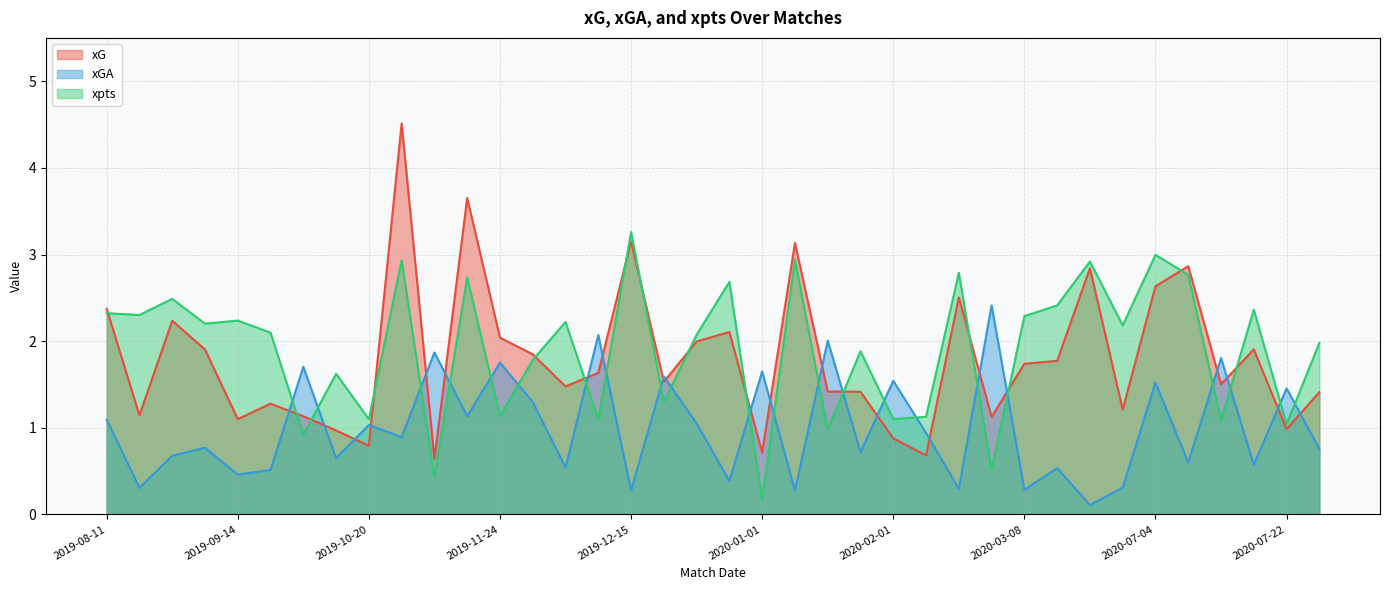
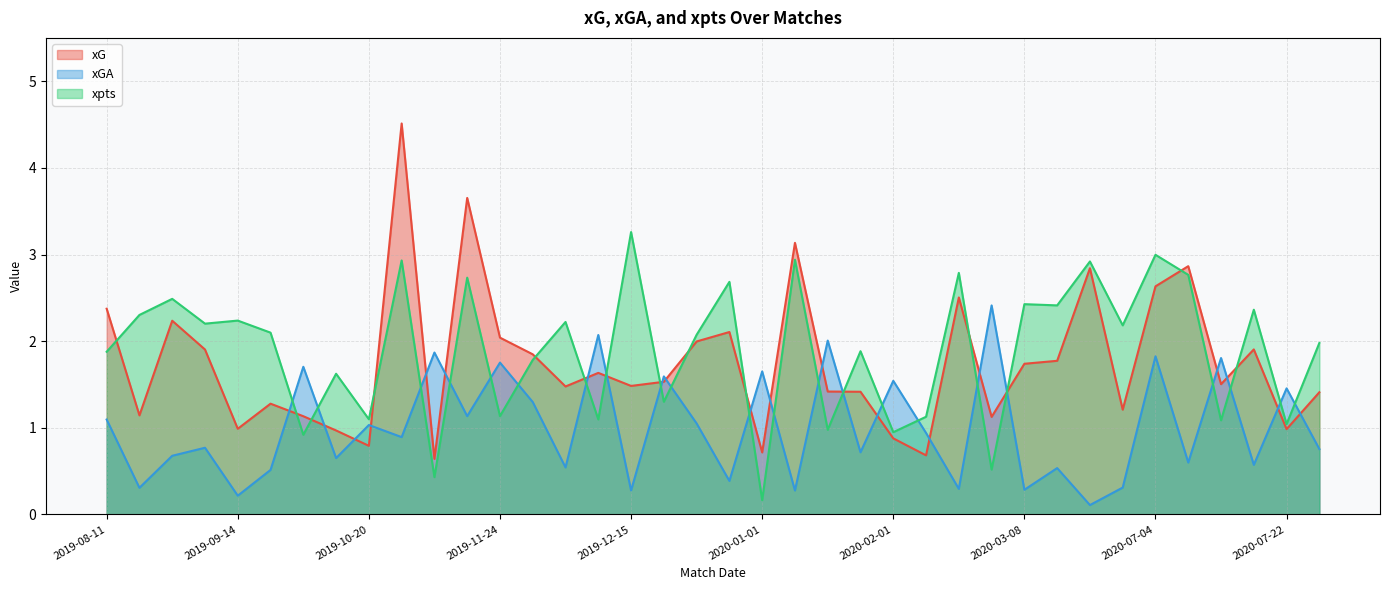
  {
    "xG": {
      "2019-08-11": 2.4,
-     "2019-09-14": 1.1,
+     "2019-09-14": 1.0,
      "2019-10-20": 0.8,
      "2019-11-24": 2.0,
-     "2019-12-15": 3.2,
+     "2019-12-15": 1.5,
      "2020-01-01": 0.7,
      "2020-02-01": 0.9,
      "2020-03-08": 1.7,
      "2020-07-04": 2.6,
      "2020-07-22": 1.0
    },
    "xGA": {
      "2019-08-11": 1.1,
-     "2019-09-14": 0.5,
+     "2019-09-14": 0.2,
      "2019-10-20": 1.0,
      "2019-11-24": 1.8,
      "2019-12-15": 0.3,
      "2020-01-01": 1.7,
      "2020-02-01": 1.5,
      "2020-03-08": 0.3,
-     "2020-07-04": 1.5,
+     "2020-07-04": 1.8,
      "2020-07-22": 1.5
    },
    "xpts": {
-     "2019-08-11": 2.3,
+     "2019-08-11": 1.9,
      "2019-09-14": 2.2,
      "2019-10-20": 1.1,
      "2019-11-24": 1.1,
      "2019-12-15": 3.3,
      "2020-01-01": 0.2,
-     "2020-02-01": 1.1,
-     "2020-03-08": 2.3,
+     "2020-02-01": 0.9,
+     "2020-03-08": 2.4,
      "2020-07-04": 3.0,
      "2020-07-22": 1.0
    }
  }
